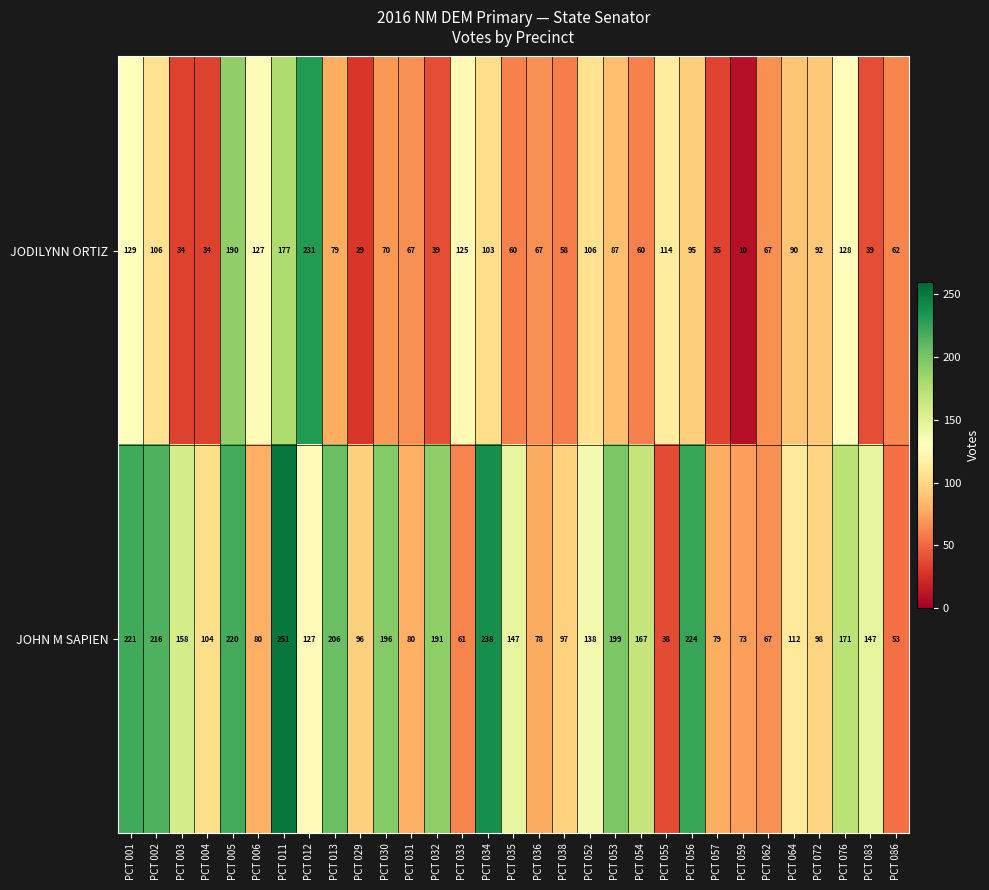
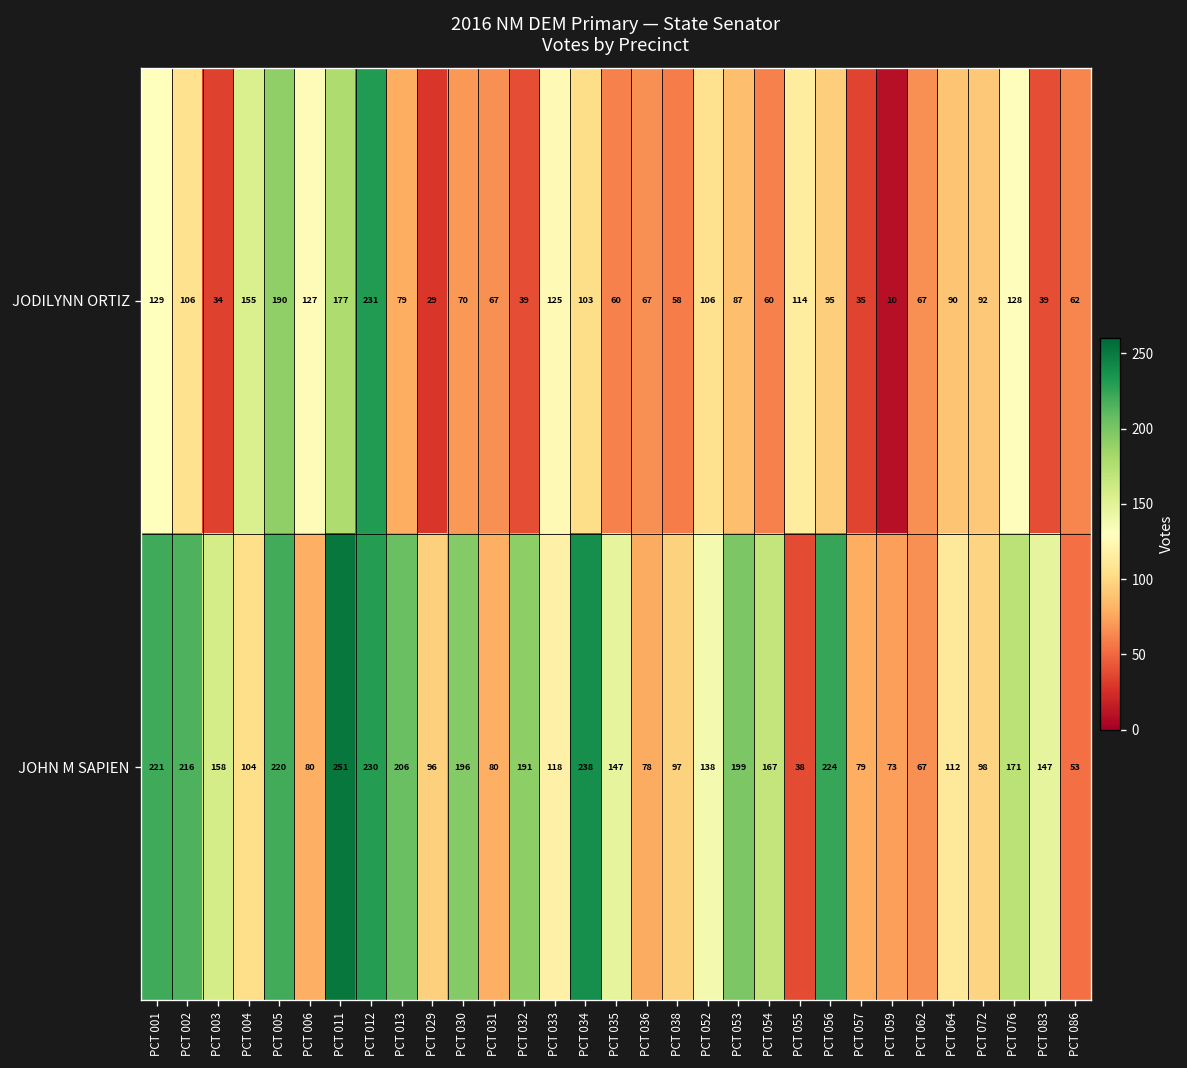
  {
    "JODILYNN ORTIZ": {
      "PCT 001": 129,
      "PCT 002": 106,
      "PCT 003": 34,
-     "PCT 004": 34,
+     "PCT 004": 155,
      "PCT 005": 190,
      "PCT 006": 127,
      "PCT 011": 177,
      "PCT 012": 231,
      "PCT 013": 79,
      "PCT 029": 29,
      "PCT 030": 70,
      "PCT 031": 67,
      "PCT 032": 39,
      "PCT 033": 125,
      "PCT 034": 103,
      "PCT 035": 60,
      "PCT 036": 67,
      "PCT 038": 58,
      "PCT 052": 106,
      "PCT 053": 87,
      "PCT 054": 60,
      "PCT 055": 114,
      "PCT 056": 95,
      "PCT 057": 35,
      "PCT 059": 10,
      "PCT 062": 67,
      "PCT 064": 90,
      "PCT 072": 92,
      "PCT 076": 128,
      "PCT 083": 39,
      "PCT 086": 62
    },
    "JOHN M SAPIEN": {
      "PCT 001": 221,
      "PCT 002": 216,
      "PCT 003": 158,
      "PCT 004": 104,
      "PCT 005": 220,
      "PCT 006": 80,
      "PCT 011": 251,
-     "PCT 012": 127,
+     "PCT 012": 230,
      "PCT 013": 206,
      "PCT 029": 96,
      "PCT 030": 196,
      "PCT 031": 80,
      "PCT 032": 191,
-     "PCT 033": 61,
+     "PCT 033": 118,
      "PCT 034": 238,
      "PCT 035": 147,
      "PCT 036": 78,
      "PCT 038": 97,
      "PCT 052": 138,
      "PCT 053": 199,
      "PCT 054": 167,
      "PCT 055": 38,
      "PCT 056": 224,
      "PCT 057": 79,
      "PCT 059": 73,
      "PCT 062": 67,
      "PCT 064": 112,
      "PCT 072": 98,
      "PCT 076": 171,
      "PCT 083": 147,
      "PCT 086": 53
    }
  }
